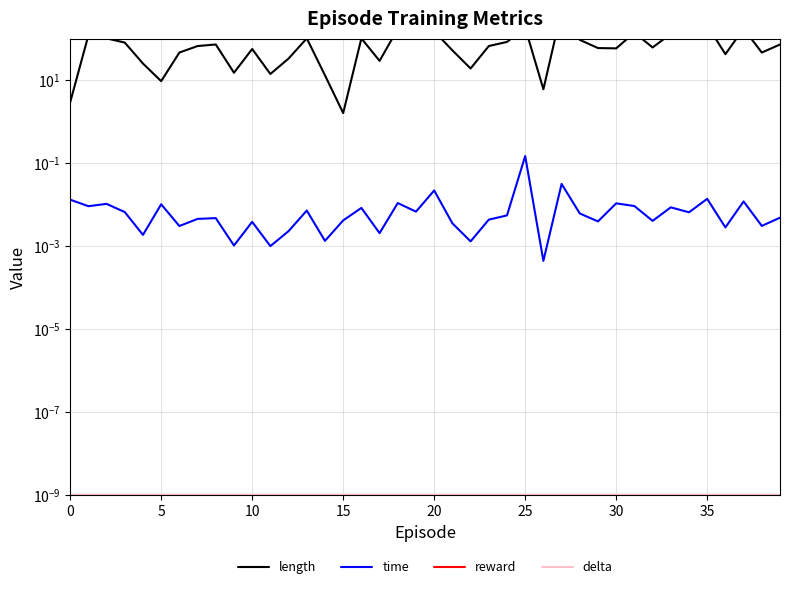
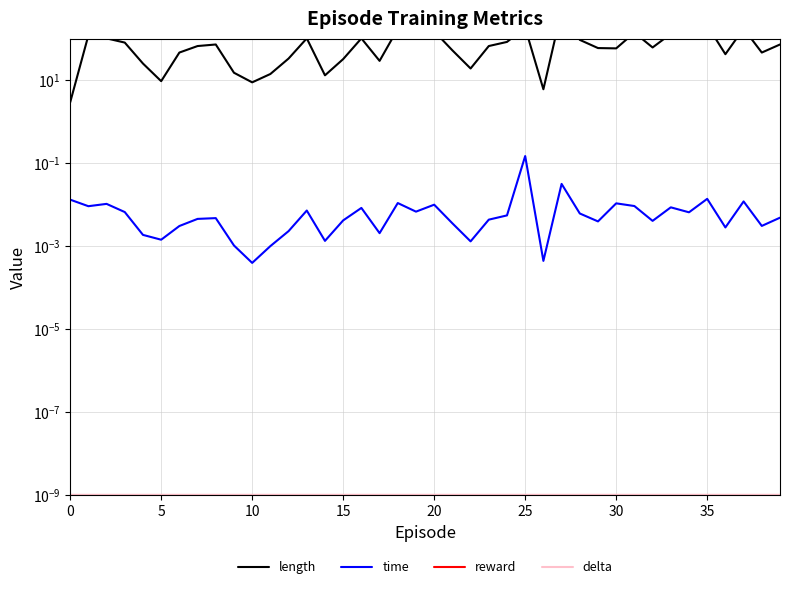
  {
    "length": {
      "0": 3,
      "5": 9,
-     "10": 60,
-     "15": 1.6,
+     "10": 9,
+     "15": 30,
      "30": 60
    },
    "time": {
      "0": 0.013,
-     "5": 0.010,
-     "10": 0.004,
+     "5": 0.0014,
+     "10": 0.0004,
      "15": 0.004,
-     "20": 0.02,
+     "20": 0.010,
      "25": 0.15,
      "30": 0.011,
      "35": 0.014
    },
    "delta": {
      "0": 0.0000000010,
      "5": 0.0000000010,
      "10": 0.0000000010,
      "15": 0.0000000010,
      "20": 0.0000000010,
      "25": 0.0000000010,
      "30": 0.0000000010,
      "35": 0.0000000010
    }
  }
